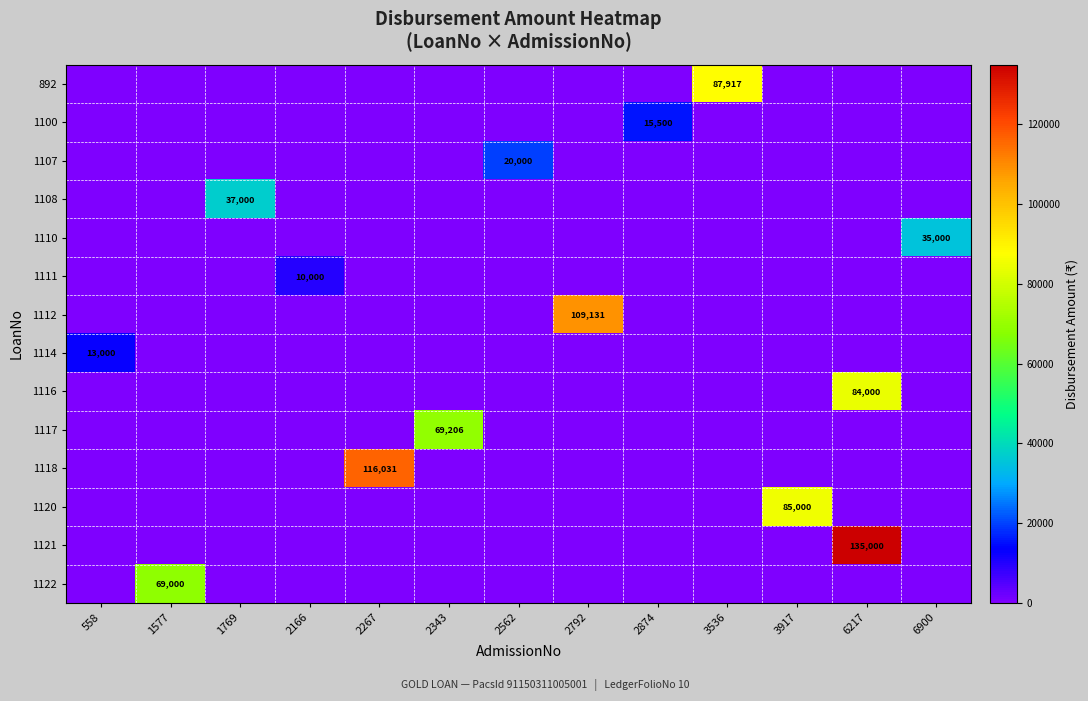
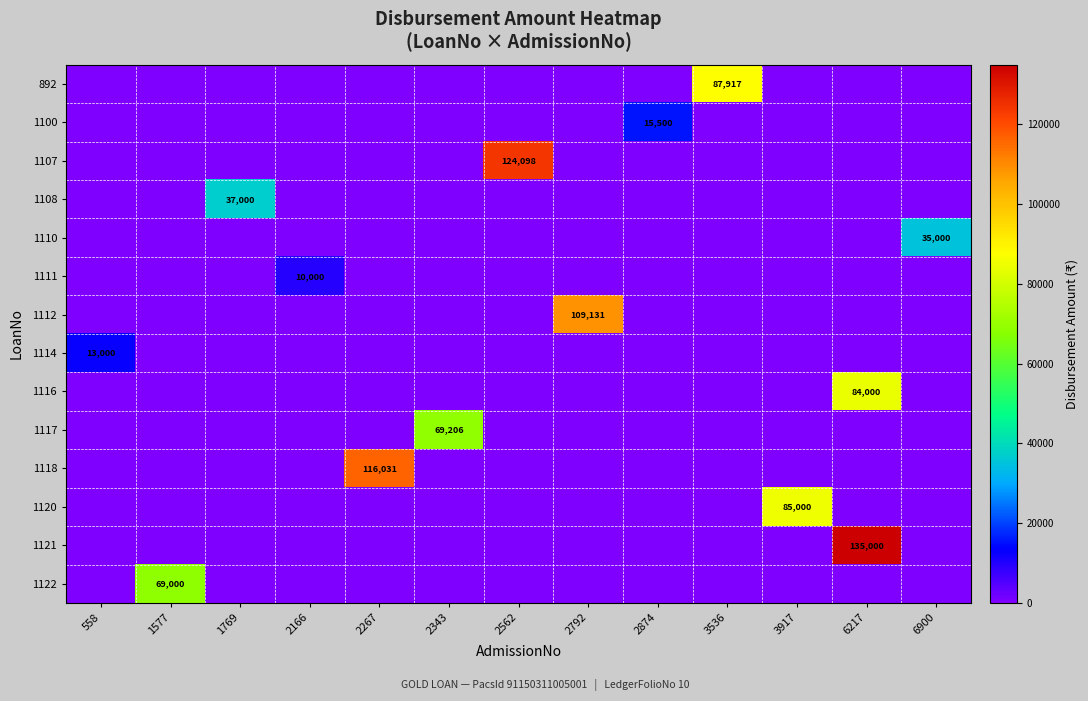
  {
    "892": {
      "3536": "87,917"
    },
    "1100": {
      "2874": "15,500"
    },
    "1107": {
-     "2562": "20,000"
+     "2562": "124,098"
    },
    "1108": {
      "1769": "37,000"
    },
    "1110": {
      "6900": "35,000"
    },
    "1111": {
      "2166": "10,000"
    },
    "1112": {
      "2792": "109,131"
    },
    "1114": {
      "558": "13,000"
    },
    "1116": {
      "6217": "84,000"
    },
    "1117": {
      "2343": "69,206"
    },
    "1118": {
      "2267": "116,031"
    },
    "1120": {
      "3917": "85,000"
    },
    "1121": {
      "6217": "135,000"
    },
    "1122": {
      "1577": "69,000"
    }
  }
